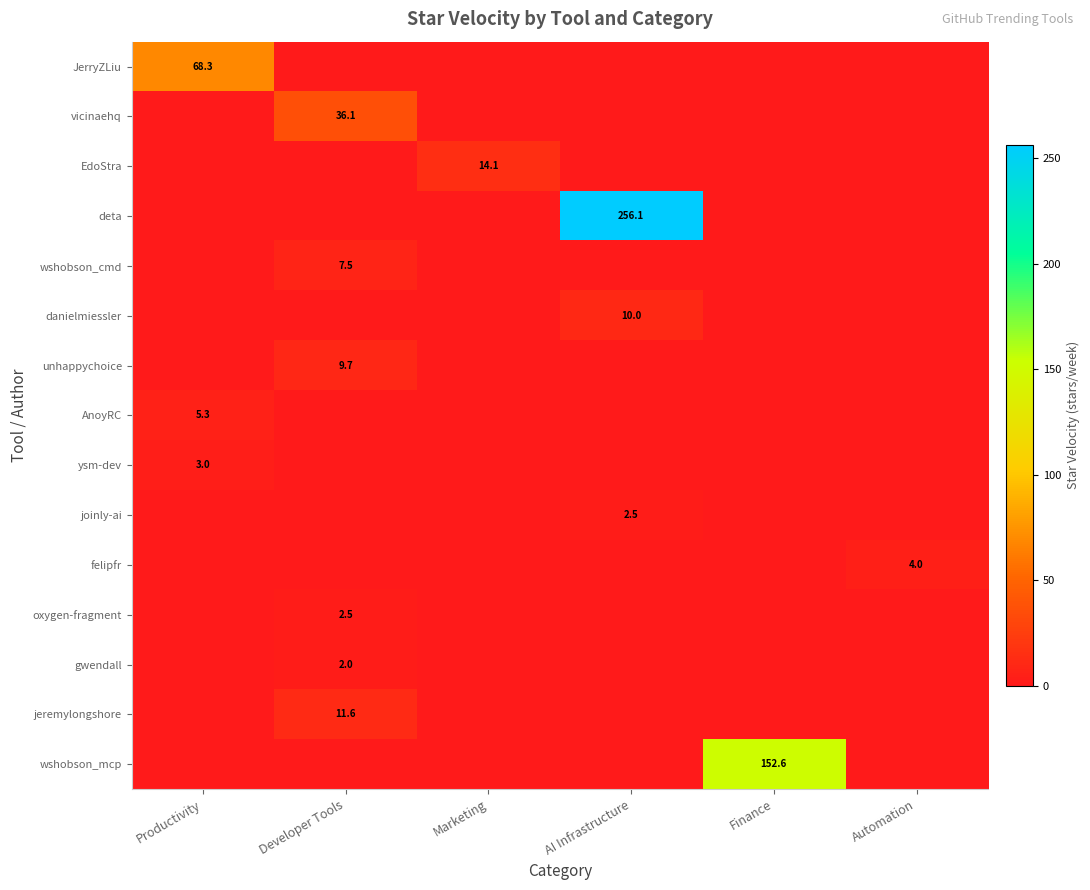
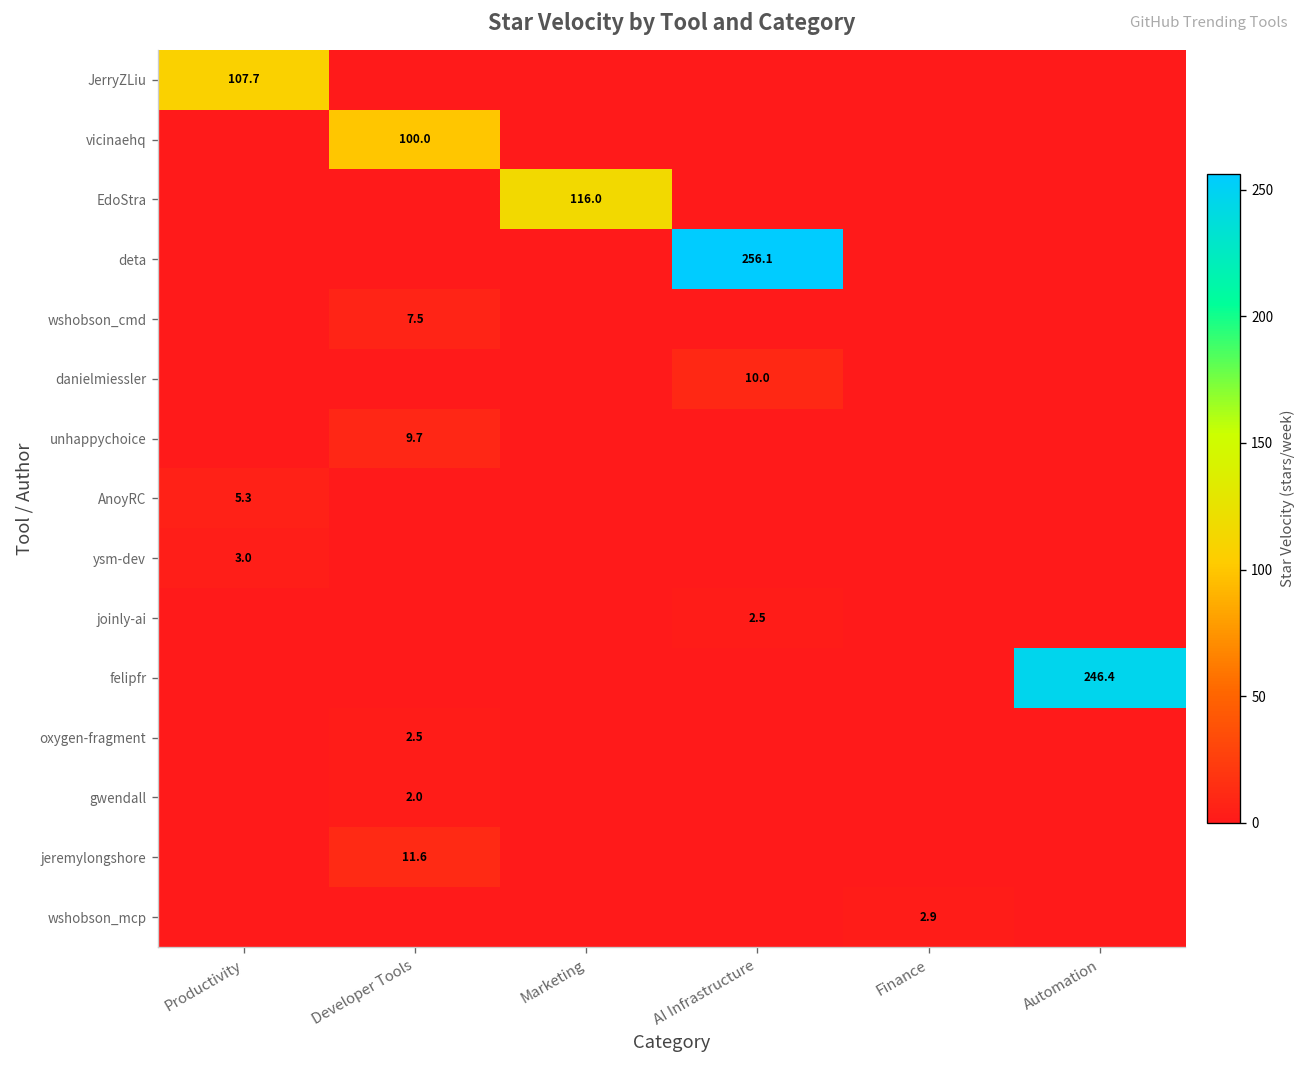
  {
    "JerryZLiu": {
-     "Productivity": 68.3
+     "Productivity": 107.7
    },
    "vicinaehq": {
-     "Developer Tools": 36.1
+     "Developer Tools": 100.0
    },
    "EdoStra": {
-     "Marketing": 14.1
+     "Marketing": 116.0
    },
    "deta": {
      "AI Infrastructure": 256.1
    },
    "wshobson_cmd": {
      "Developer Tools": 7.5
    },
    "danielmiessler": {
      "AI Infrastructure": 10.0
    },
    "unhappychoice": {
      "Developer Tools": 9.7
    },
    "AnoyRC": {
      "Productivity": 5.3
    },
    "ysm-dev": {
      "Productivity": 3.0
    },
    "joinly-ai": {
      "AI Infrastructure": 2.5
    },
    "felipfr": {
-     "Automation": 4.0
+     "Automation": 246.4
    },
    "oxygen-fragment": {
      "Developer Tools": 2.5
    },
    "gwendall": {
      "Developer Tools": 2.0
    },
    "jeremylongshore": {
      "Developer Tools": 11.6
    },
    "wshobson_mcp": {
-     "Finance": 152.6
+     "Finance": 2.9
    }
  }
